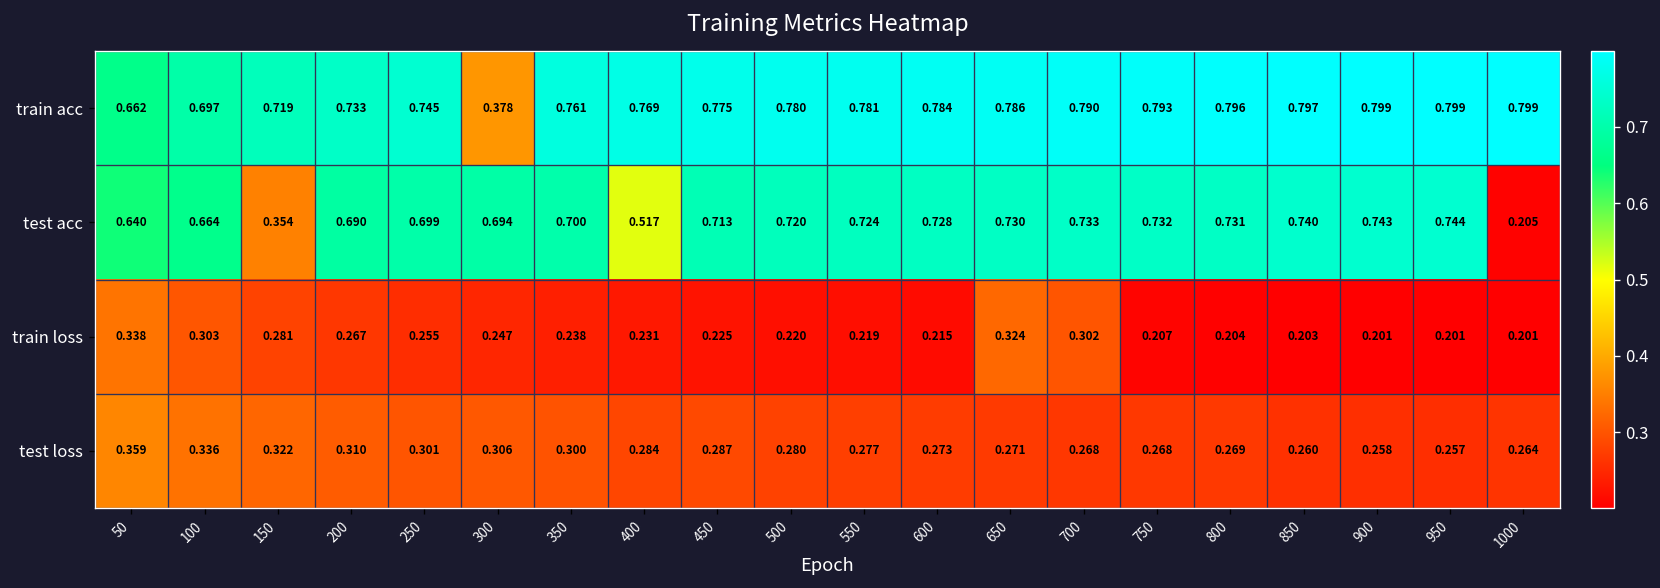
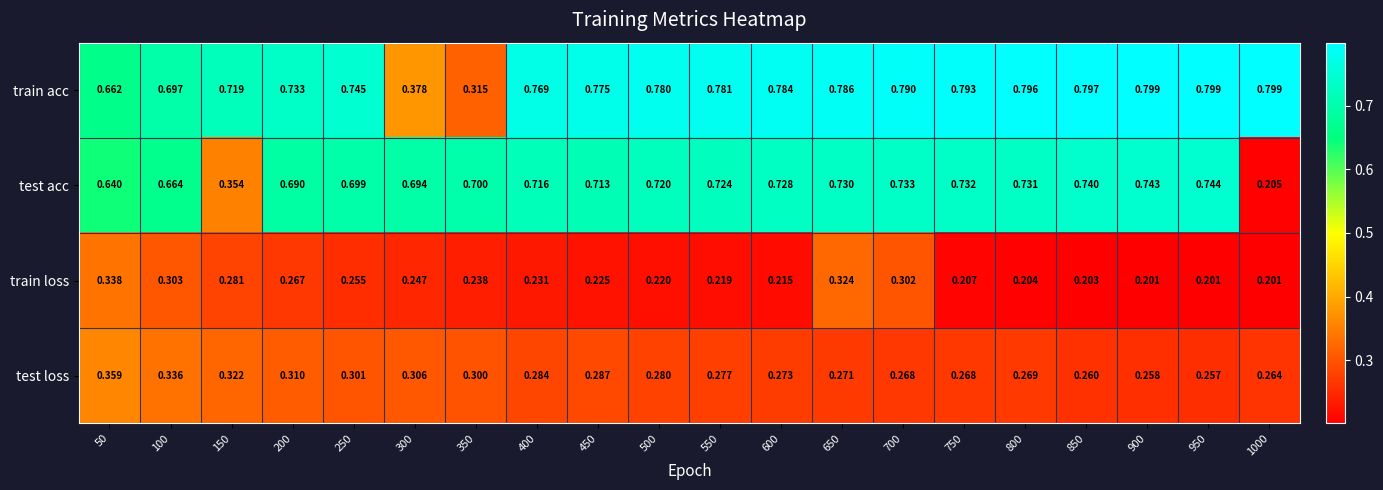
  {
    "train acc": {
      "50": 0.662,
      "100": 0.697,
      "150": 0.719,
      "200": 0.733,
      "250": 0.745,
      "300": 0.378,
-     "350": 0.761,
+     "350": 0.315,
      "400": 0.769,
      "450": 0.775,
      "500": 0.780,
      "550": 0.781,
      "600": 0.784,
      "650": 0.786,
      "700": 0.790,
      "750": 0.793,
      "800": 0.796,
      "850": 0.797,
      "900": 0.799,
      "950": 0.799,
      "1000": 0.799
    },
    "test acc": {
      "50": 0.640,
      "100": 0.664,
      "150": 0.354,
      "200": 0.690,
      "250": 0.699,
      "300": 0.694,
      "350": 0.700,
-     "400": 0.517,
+     "400": 0.716,
      "450": 0.713,
      "500": 0.720,
      "550": 0.724,
      "600": 0.728,
      "650": 0.730,
      "700": 0.733,
      "750": 0.732,
      "800": 0.731,
      "850": 0.740,
      "900": 0.743,
      "950": 0.744,
      "1000": 0.205
    },
    "train loss": {
      "50": 0.338,
      "100": 0.303,
      "150": 0.281,
      "200": 0.267,
      "250": 0.255,
      "300": 0.247,
      "350": 0.238,
      "400": 0.231,
      "450": 0.225,
      "500": 0.220,
      "550": 0.219,
      "600": 0.215,
      "650": 0.324,
      "700": 0.302,
      "750": 0.207,
      "800": 0.204,
      "850": 0.203,
      "900": 0.201,
      "950": 0.201,
      "1000": 0.201
    },
    "test loss": {
      "50": 0.359,
      "100": 0.336,
      "150": 0.322,
      "200": 0.310,
      "250": 0.301,
      "300": 0.306,
      "350": 0.300,
      "400": 0.284,
      "450": 0.287,
      "500": 0.280,
      "550": 0.277,
      "600": 0.273,
      "650": 0.271,
      "700": 0.268,
      "750": 0.268,
      "800": 0.269,
      "850": 0.260,
      "900": 0.258,
      "950": 0.257,
      "1000": 0.264
    }
  }
